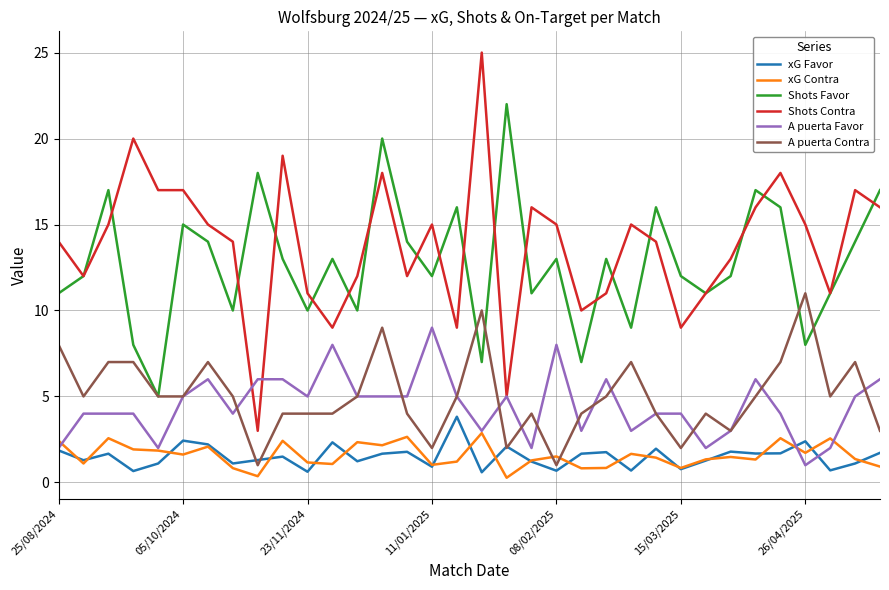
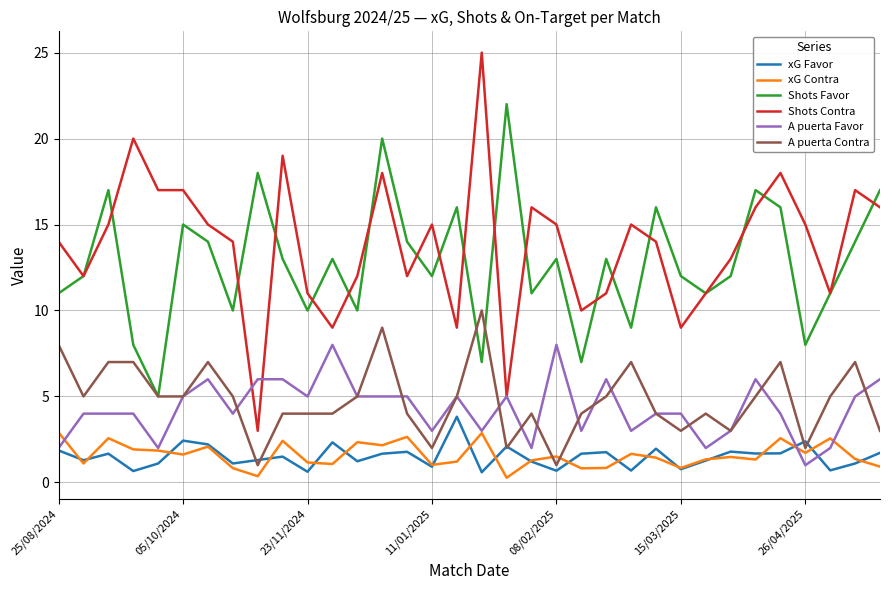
  {
    "xG Favor": {
      "05/10/2024": 2.4,
      "23/11/2024": 0.6,
      "08/02/2025": 0.7,
      "26/04/2025": 2.4
    },
    "xG Contra": {
-     "25/08/2024": 2.4,
+     "25/08/2024": 2.9,
      "05/10/2024": 1.6,
      "23/11/2024": 1.2,
      "08/02/2025": 1.5,
      "26/04/2025": 1.7
    },
    "Shots Favor": {
      "25/08/2024": 11.0,
      "05/10/2024": 15.0,
      "23/11/2024": 10.0,
      "11/01/2025": 12.0,
      "08/02/2025": 13.0,
      "15/03/2025": 12.0,
      "26/04/2025": 8.0
    },
    "Shots Contra": {
      "25/08/2024": 14.0,
      "05/10/2024": 17.0,
      "23/11/2024": 11.0,
      "11/01/2025": 15.0,
      "08/02/2025": 15.0,
      "15/03/2025": 9.0,
      "26/04/2025": 15.0
    },
    "A puerta Favor": {
      "23/11/2024": 5,
-     "11/01/2025": 9,
+     "11/01/2025": 3,
      "08/02/2025": 8,
      "15/03/2025": 4,
      "26/04/2025": 1
    },
    "A puerta Contra": {
      "25/08/2024": 8,
      "23/11/2024": 4,
      "11/01/2025": 2,
      "08/02/2025": 1,
-     "15/03/2025": 2,
-     "26/04/2025": 11
+     "15/03/2025": 3,
+     "26/04/2025": 2
    }
  }
